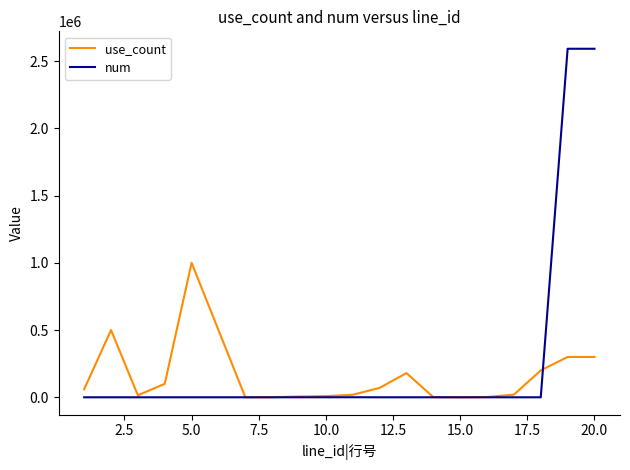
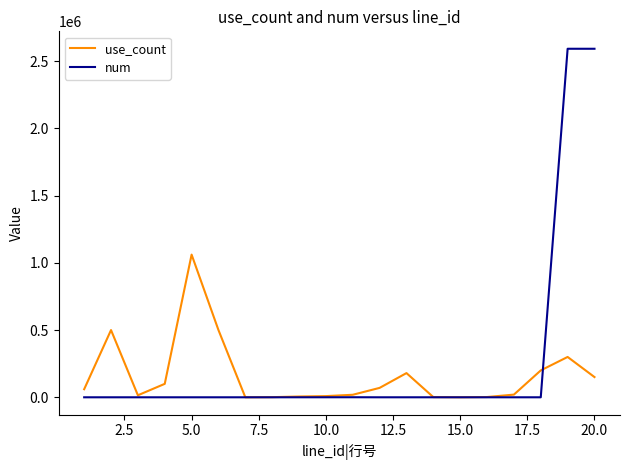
  {
    "use_count": {
-     "5.0": 1000000,
-     "20.0": 300000
+     "5.0": 1060000,
+     "20.0": 150000
    },
    "num": {
      "5.0": 0,
      "20.0": 2590000
    }
  }
